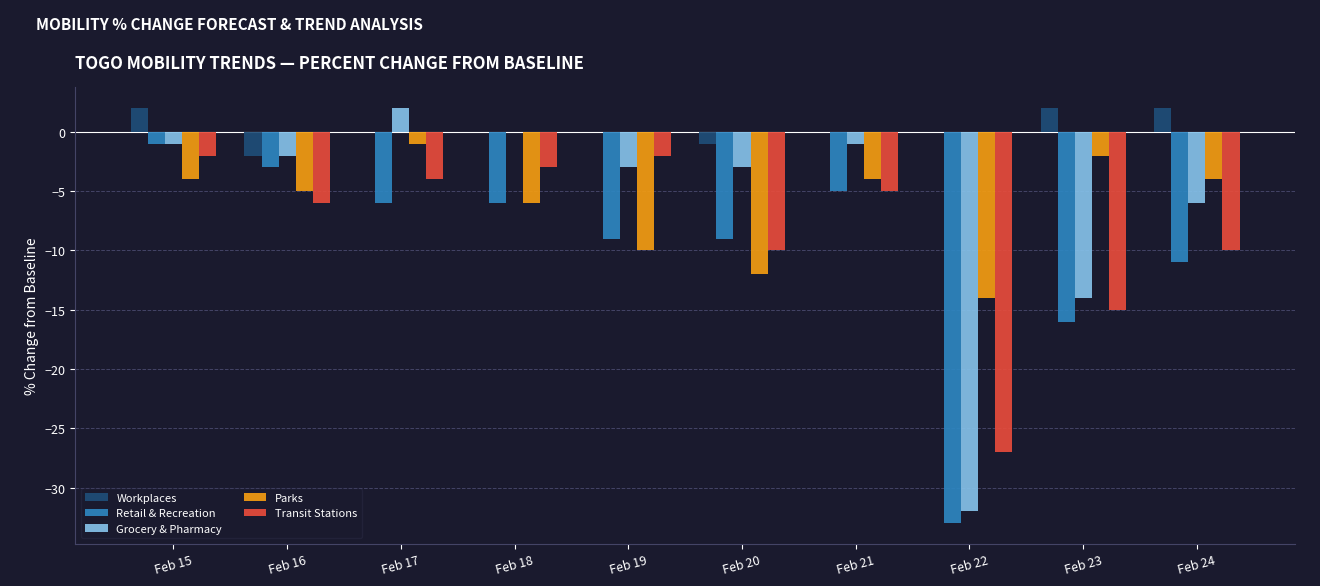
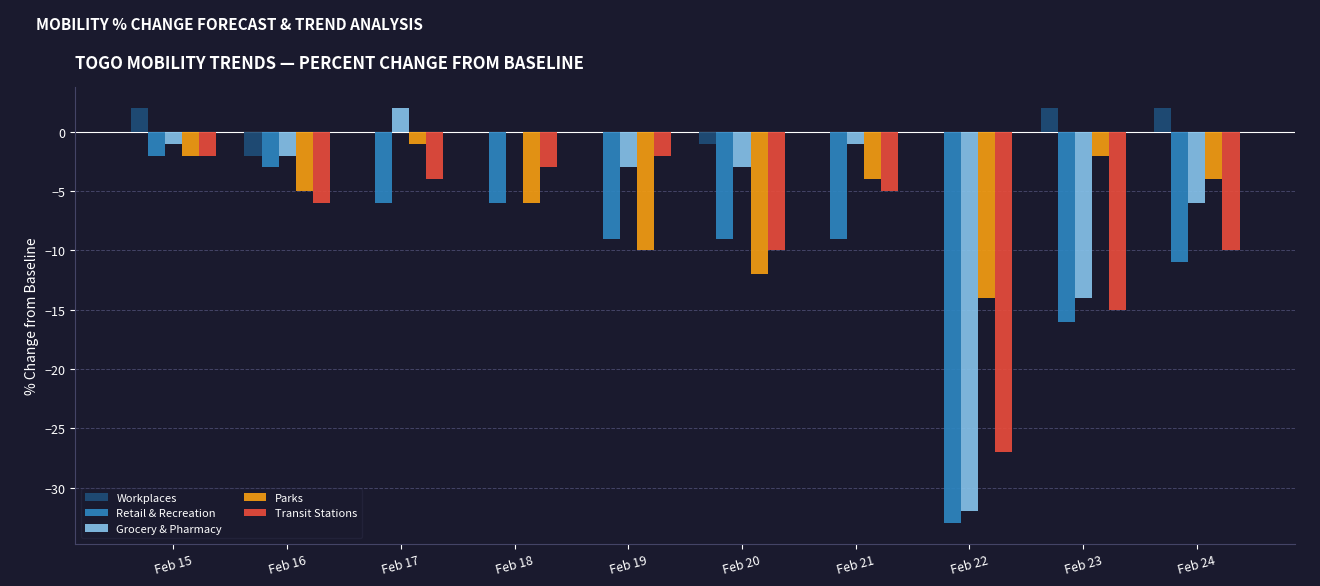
  {
    "Workplaces": {
      "Feb 15": 2,
      "Feb 16": -2,
      "Feb 17": 0,
      "Feb 18": 0,
      "Feb 19": 0,
      "Feb 20": -1,
      "Feb 21": 0,
      "Feb 22": 0,
      "Feb 23": 2,
      "Feb 24": 2
    },
    "Retail & Recreation": {
-     "Feb 15": -1,
+     "Feb 15": -2,
      "Feb 16": -3,
      "Feb 17": -6,
      "Feb 18": -6,
      "Feb 19": -9,
      "Feb 20": -9,
-     "Feb 21": -5,
+     "Feb 21": -9,
      "Feb 22": -33,
      "Feb 23": -16,
      "Feb 24": -11
    },
    "Grocery & Pharmacy": {
      "Feb 15": -1,
      "Feb 16": -2,
      "Feb 17": 2,
      "Feb 18": 0,
      "Feb 19": -3,
      "Feb 20": -3,
      "Feb 21": -1,
      "Feb 22": -32,
      "Feb 23": -14,
      "Feb 24": -6
    },
    "Parks": {
-     "Feb 15": -4,
+     "Feb 15": -2,
      "Feb 16": -5,
      "Feb 17": -1,
      "Feb 18": -6,
      "Feb 19": -10,
      "Feb 20": -12,
      "Feb 21": -4,
      "Feb 22": -14,
      "Feb 23": -2,
      "Feb 24": -4
    },
    "Transit Stations": {
      "Feb 15": -2,
      "Feb 16": -6,
      "Feb 17": -4,
      "Feb 18": -3,
      "Feb 19": -2,
      "Feb 20": -10,
      "Feb 21": -5,
      "Feb 22": -27,
      "Feb 23": -15,
      "Feb 24": -10
    }
  }
